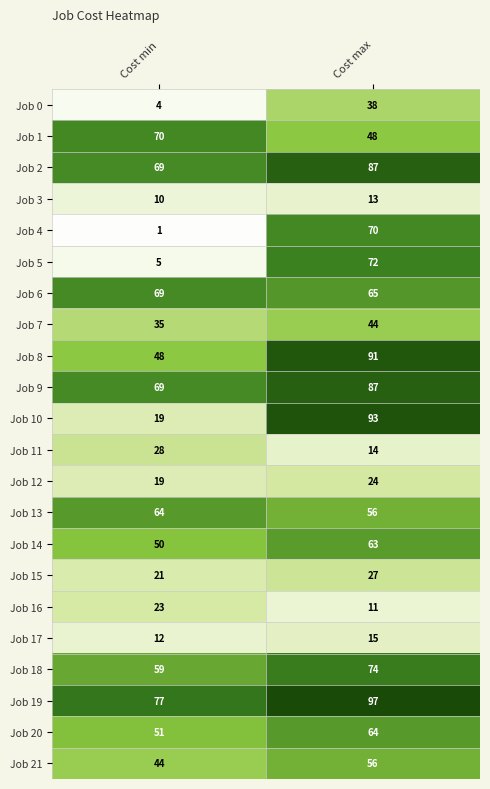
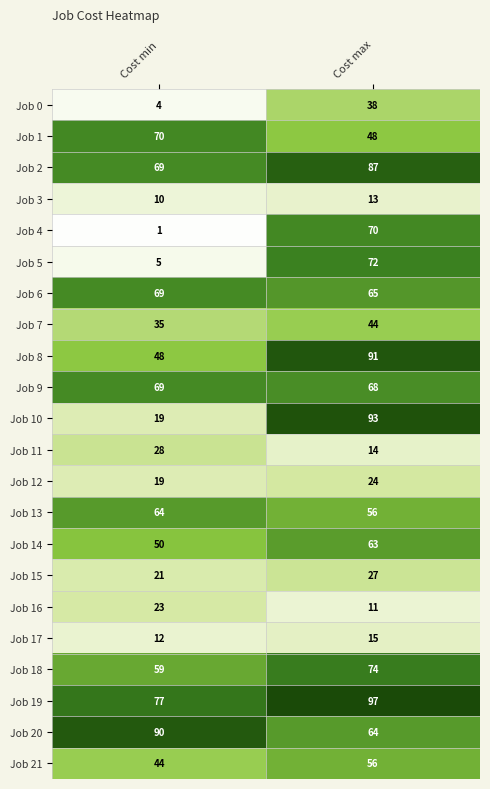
  {
    "Job 0": {
      "Cost min": 4,
      "Cost max": 38
    },
    "Job 1": {
      "Cost min": 70,
      "Cost max": 48
    },
    "Job 2": {
      "Cost min": 69,
      "Cost max": 87
    },
    "Job 3": {
      "Cost min": 10,
      "Cost max": 13
    },
    "Job 4": {
      "Cost min": 1,
      "Cost max": 70
    },
    "Job 5": {
      "Cost min": 5,
      "Cost max": 72
    },
    "Job 6": {
      "Cost min": 69,
      "Cost max": 65
    },
    "Job 7": {
      "Cost min": 35,
      "Cost max": 44
    },
    "Job 8": {
      "Cost min": 48,
      "Cost max": 91
    },
    "Job 9": {
      "Cost min": 69,
-     "Cost max": 87
+     "Cost max": 68
    },
    "Job 10": {
      "Cost min": 19,
      "Cost max": 93
    },
    "Job 11": {
      "Cost min": 28,
      "Cost max": 14
    },
    "Job 12": {
      "Cost min": 19,
      "Cost max": 24
    },
    "Job 13": {
      "Cost min": 64,
      "Cost max": 56
    },
    "Job 14": {
      "Cost min": 50,
      "Cost max": 63
    },
    "Job 15": {
      "Cost min": 21,
      "Cost max": 27
    },
    "Job 16": {
      "Cost min": 23,
      "Cost max": 11
    },
    "Job 17": {
      "Cost min": 12,
      "Cost max": 15
    },
    "Job 18": {
      "Cost min": 59,
      "Cost max": 74
    },
    "Job 19": {
      "Cost min": 77,
      "Cost max": 97
    },
    "Job 20": {
-     "Cost min": 51,
+     "Cost min": 90,
      "Cost max": 64
    },
    "Job 21": {
      "Cost min": 44,
      "Cost max": 56
    }
  }
